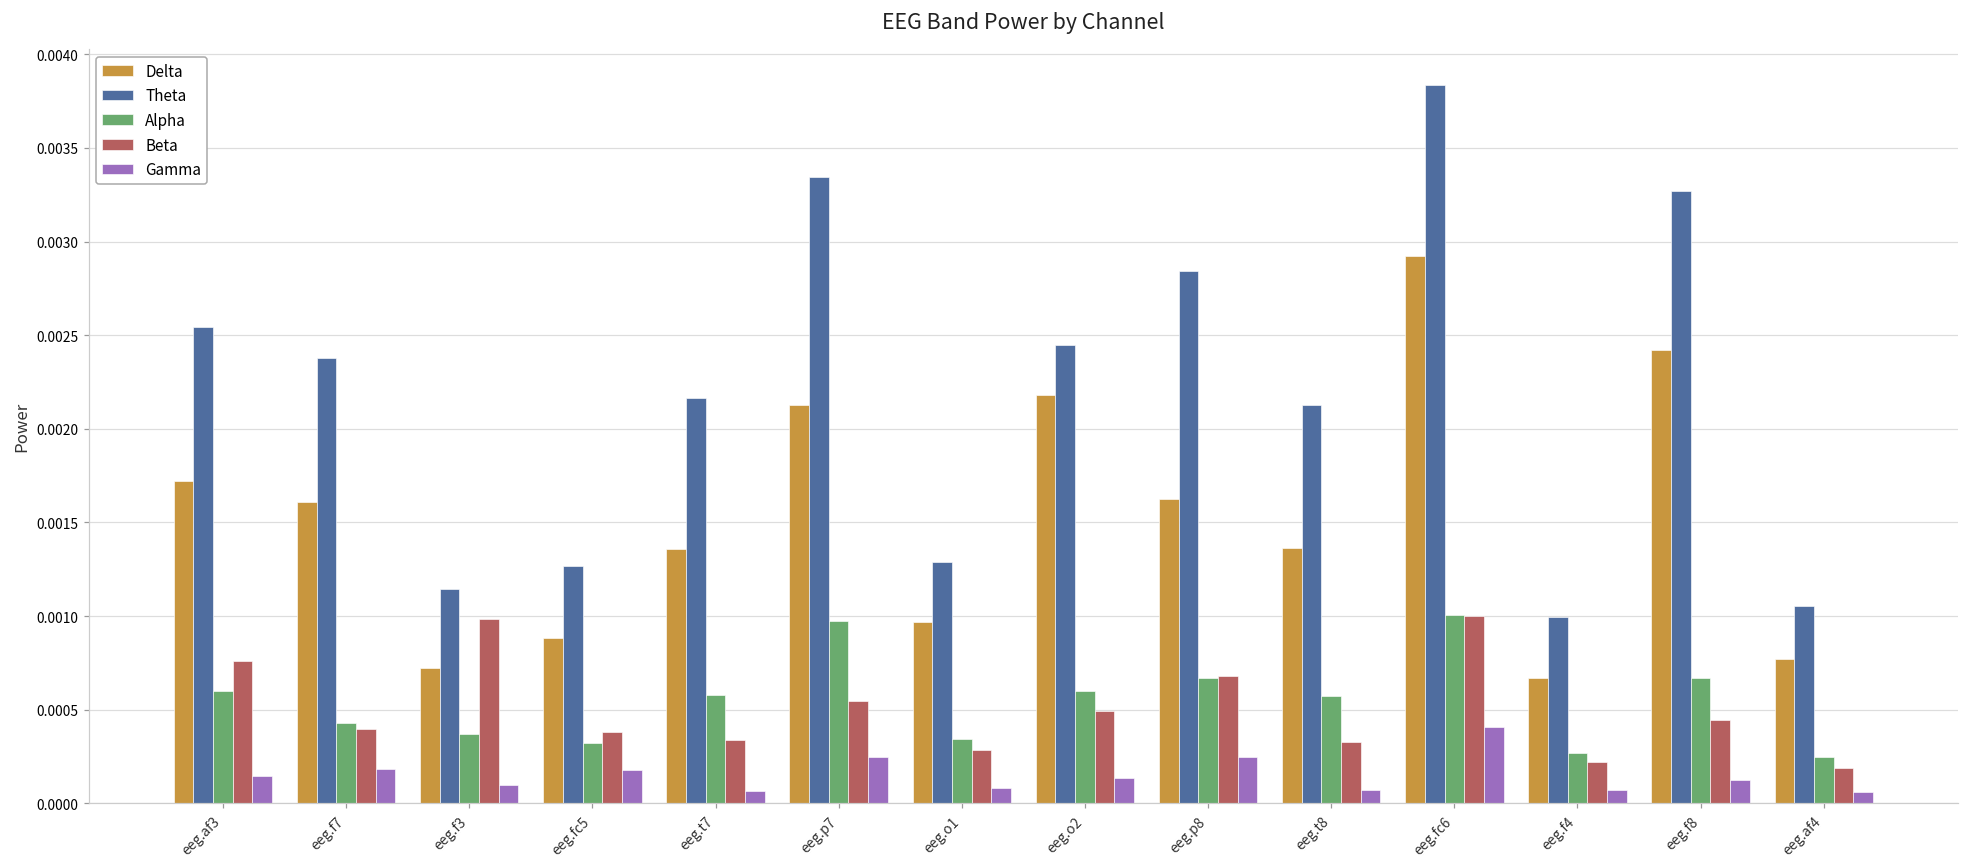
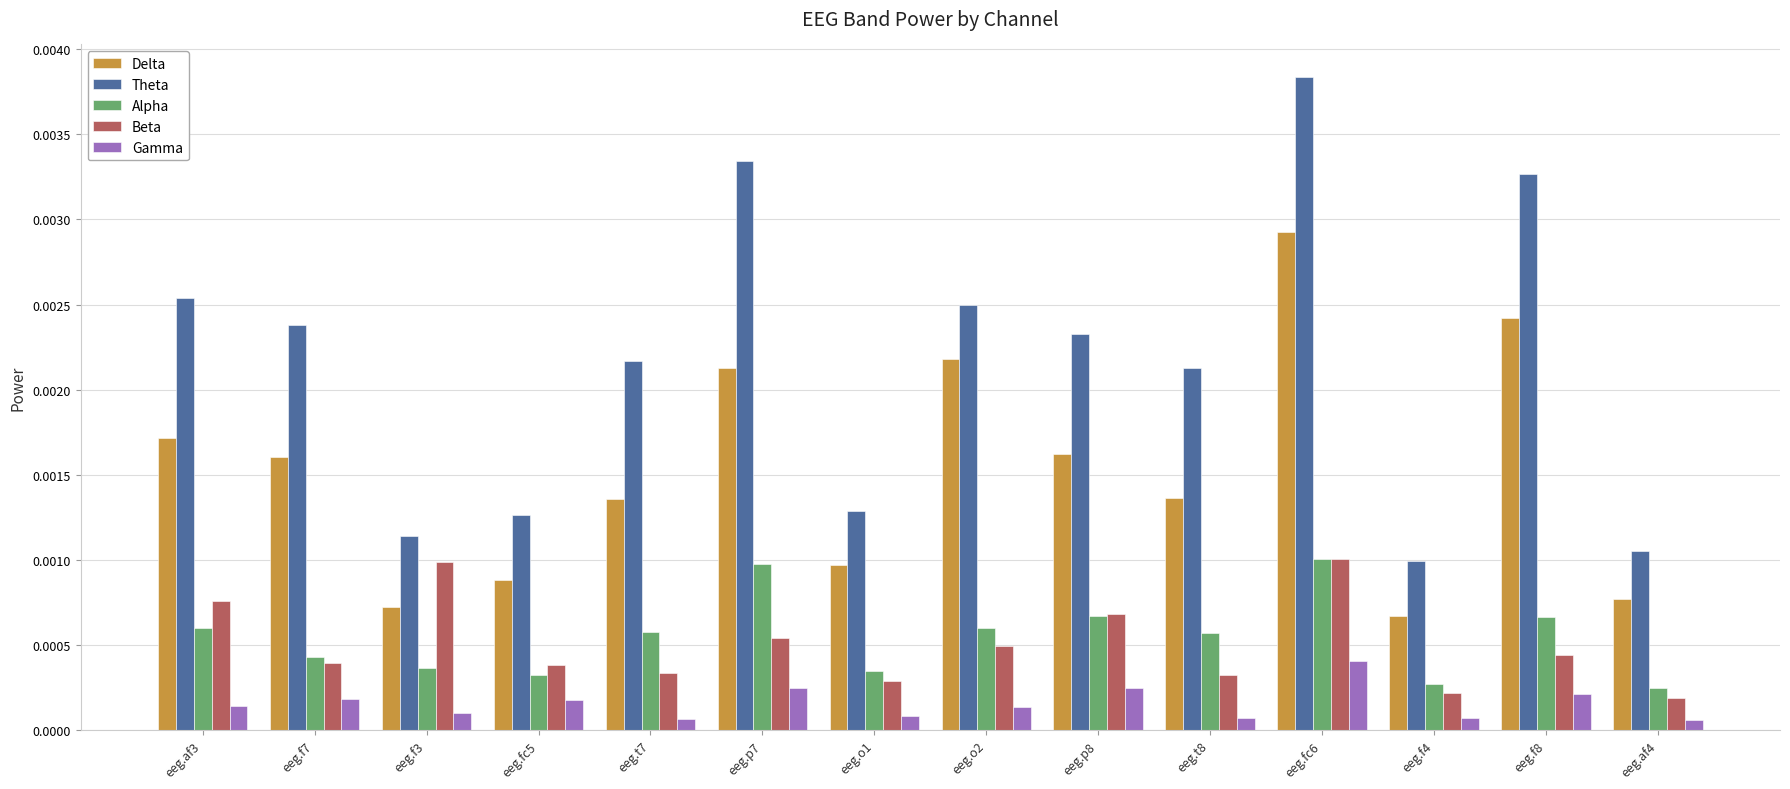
  {
    "Delta": {
      "eeg.af3": 0.00172,
      "eeg.f7": 0.00161,
      "eeg.f3": 0.00072,
      "eeg.fc5": 0.00088,
      "eeg.t7": 0.00136,
      "eeg.p7": 0.00213,
      "eeg.o1": 0.00097,
      "eeg.o2": 0.00218,
      "eeg.p8": 0.00162,
      "eeg.t8": 0.00136,
      "eeg.fc6": 0.00293,
      "eeg.f4": 0.00067,
      "eeg.f8": 0.00242,
      "eeg.af4": 0.00077
    },
    "Theta": {
      "eeg.af3": 0.00254,
      "eeg.f7": 0.00238,
      "eeg.f3": 0.00114,
      "eeg.fc5": 0.00127,
      "eeg.t7": 0.00217,
      "eeg.p7": 0.00334,
      "eeg.o1": 0.00129,
-     "eeg.o2": 0.00245,
-     "eeg.p8": 0.00284,
+     "eeg.o2": 0.00250,
+     "eeg.p8": 0.00233,
      "eeg.t8": 0.00213,
      "eeg.fc6": 0.00384,
      "eeg.f4": 0.00099,
      "eeg.f8": 0.00327,
      "eeg.af4": 0.00106
    },
    "Alpha": {
      "eeg.af3": 0.00060,
      "eeg.f7": 0.00043,
      "eeg.f3": 0.00037,
      "eeg.fc5": 0.00032,
      "eeg.t7": 0.00058,
      "eeg.p7": 0.00098,
      "eeg.o1": 0.00035,
      "eeg.o2": 0.00060,
      "eeg.p8": 0.00067,
      "eeg.t8": 0.00057,
      "eeg.fc6": 0.00101,
      "eeg.f4": 0.00027,
      "eeg.f8": 0.00067,
      "eeg.af4": 0.00025
    },
    "Beta": {
      "eeg.af3": 0.00076,
      "eeg.f7": 0.00039,
      "eeg.f3": 0.00099,
      "eeg.fc5": 0.00038,
      "eeg.t7": 0.00034,
      "eeg.p7": 0.00054,
      "eeg.o1": 0.00029,
      "eeg.o2": 0.00050,
      "eeg.p8": 0.00068,
      "eeg.t8": 0.00033,
      "eeg.fc6": 0.00100,
      "eeg.f4": 0.00022,
      "eeg.f8": 0.00044,
      "eeg.af4": 0.00019
    },
    "Gamma": {
      "eeg.af3": 0.00014,
      "eeg.f7": 0.00018,
      "eeg.f3": 0.00010,
      "eeg.fc5": 0.00018,
      "eeg.t7": 0.00006,
      "eeg.p7": 0.00025,
      "eeg.o1": 0.00008,
      "eeg.o2": 0.00013,
      "eeg.p8": 0.00025,
      "eeg.t8": 0.00007,
      "eeg.fc6": 0.00041,
      "eeg.f4": 0.00007,
-     "eeg.f8": 0.00013,
+     "eeg.f8": 0.00021,
      "eeg.af4": 0.00006
    }
  }
